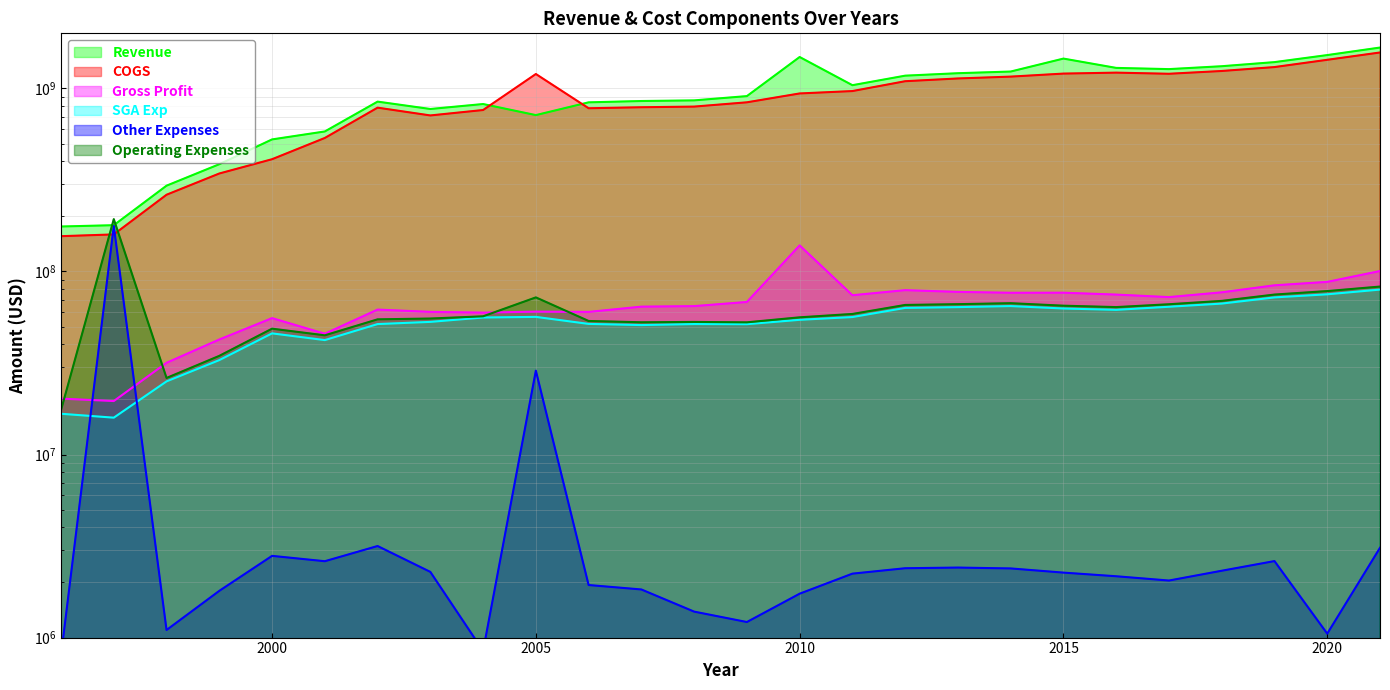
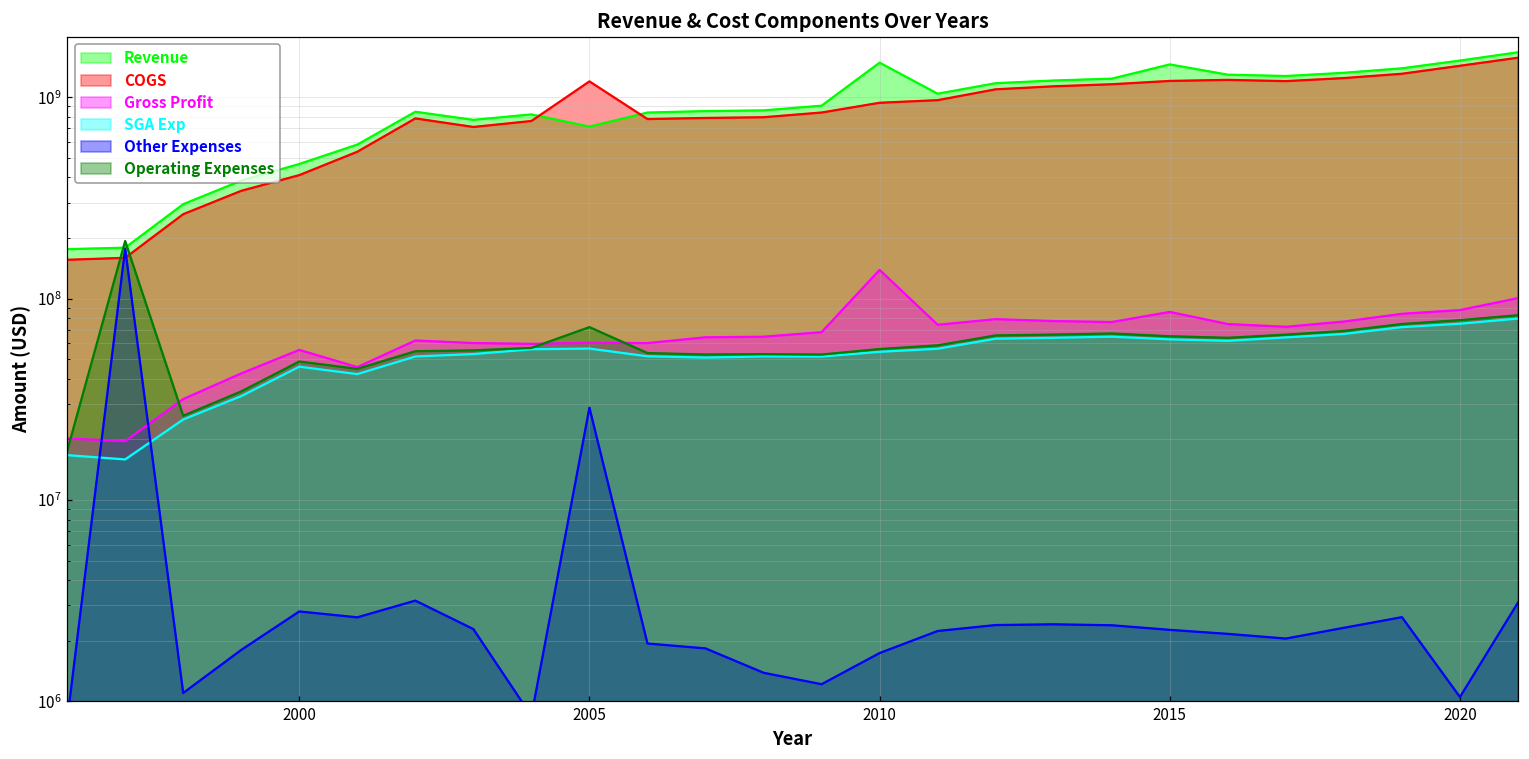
  {
    "Revenue": {
-     "2000": 530000000,
+     "2000": 470000000,
      "2005": 710000000,
      "2010": 1500000000,
      "2015": 1500000000,
      "2020": 1500000000
    },
    "COGS": {
      "2000": 410000000,
      "2005": 1200000000,
      "2010": 900000000,
      "2015": 1200000000,
      "2020": 1400000000
    },
    "Gross Profit": {
      "2000": 56000000,
      "2005": 60000000,
      "2010": 140000000,
-     "2015": 77000000,
+     "2015": 90000000,
      "2020": 90000000
    },
    "SGA Exp": {
      "2000": 46000000,
      "2005": 56000000,
      "2015": 63000000,
      "2020": 75000000
    },
    "Other Expenses": {
      "2000": 2800000,
      "2005": 29000000,
      "2010": 1700000,
      "2015": 2300000,
      "2020": 1100000
    },
    "Operating Expenses": {
      "2000": 49000000,
      "2005": 72000000,
      "2015": 65000000,
      "2020": 78000000
    }
  }
